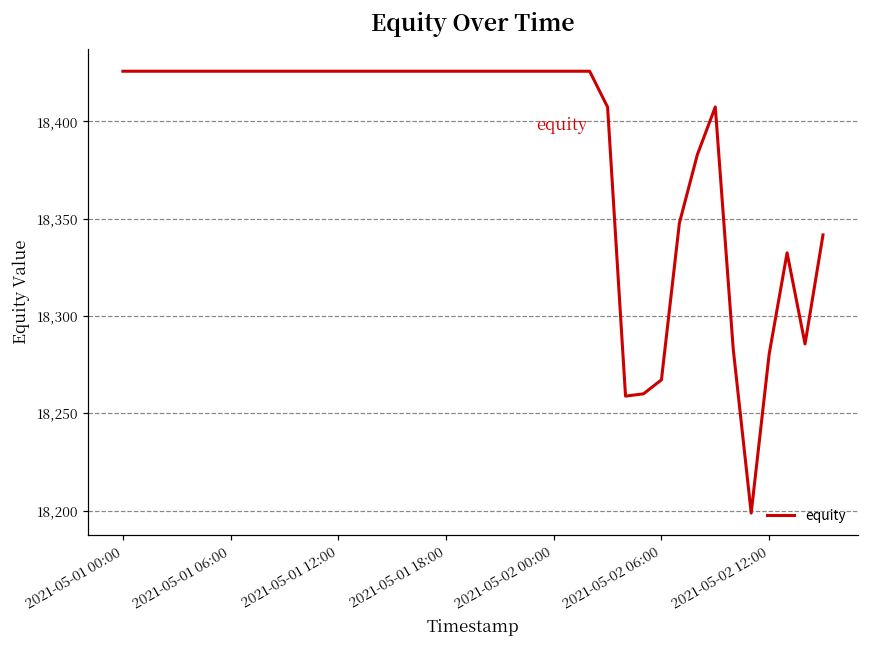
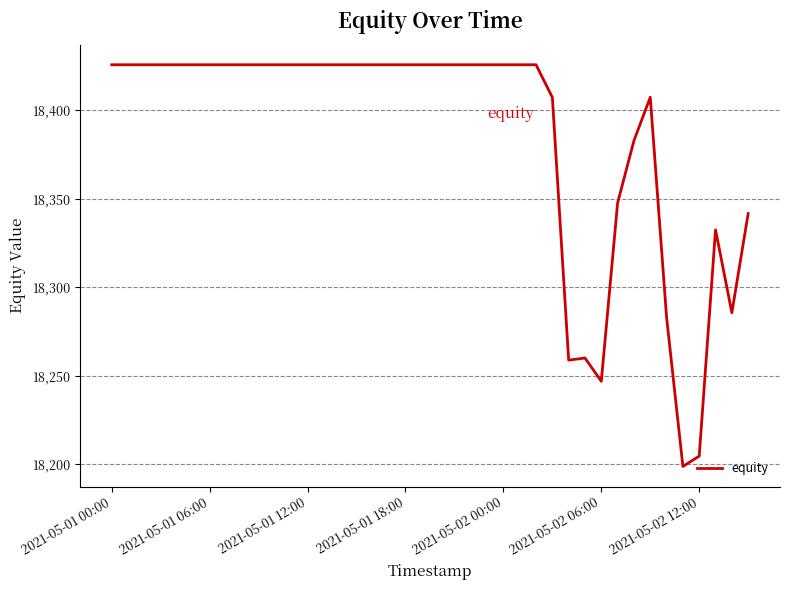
  {
    "2021-05-01 00:00": "18,426",
    "2021-05-01 06:00": "18,426",
    "2021-05-01 12:00": "18,426",
    "2021-05-01 18:00": "18,426",
    "2021-05-02 00:00": "18,426",
-   "2021-05-02 06:00": "18,267",
-   "2021-05-02 12:00": "18,280"
+   "2021-05-02 06:00": "18,247",
+   "2021-05-02 12:00": "18,205"
  }
